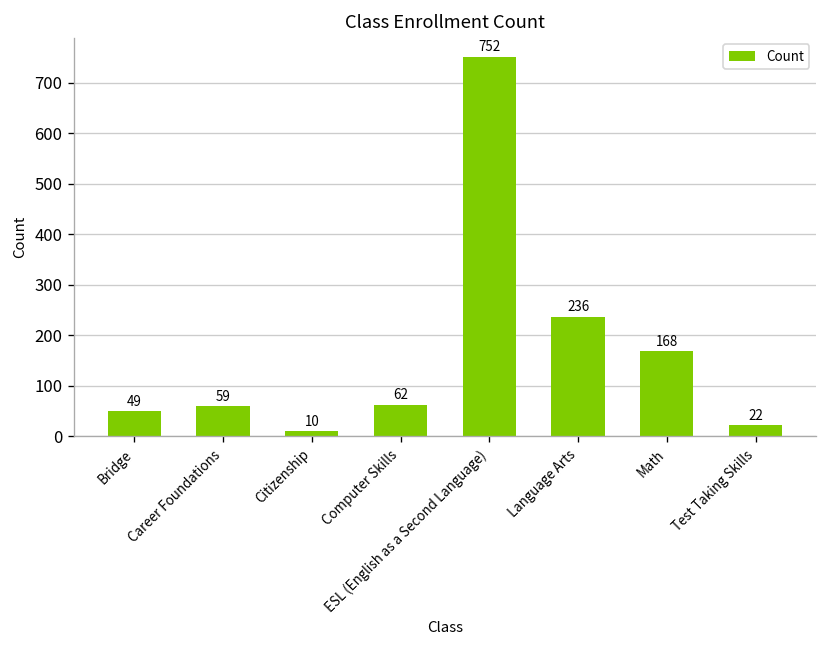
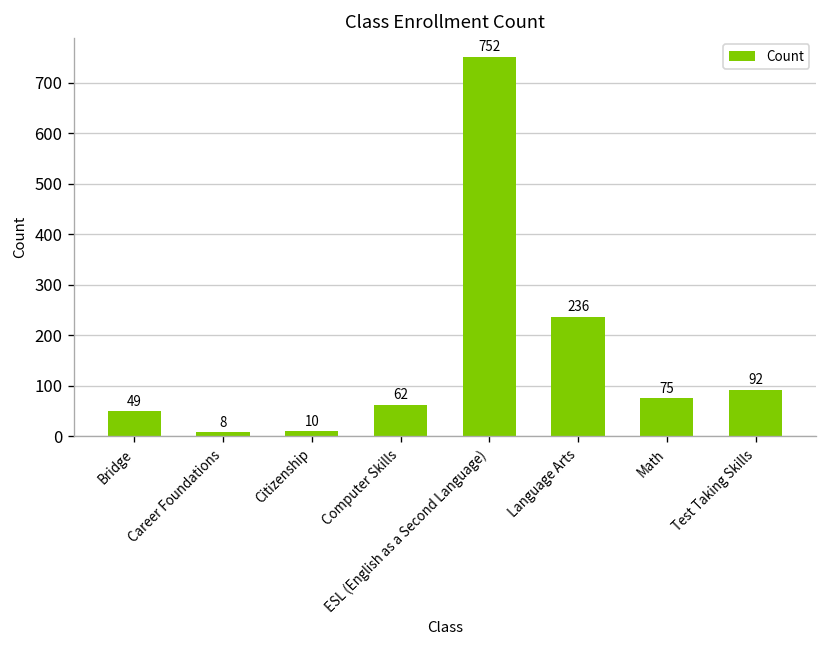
  {
    "Bridge": 49,
-   "Career Foundations": 59,
+   "Career Foundations": 8,
    "Citizenship": 10,
    "Computer Skills": 62,
    "ESL (English as a Second Language)": 752,
    "Language Arts": 236,
-   "Math": 168,
-   "Test Taking Skills": 22
+   "Math": 75,
+   "Test Taking Skills": 92
  }
